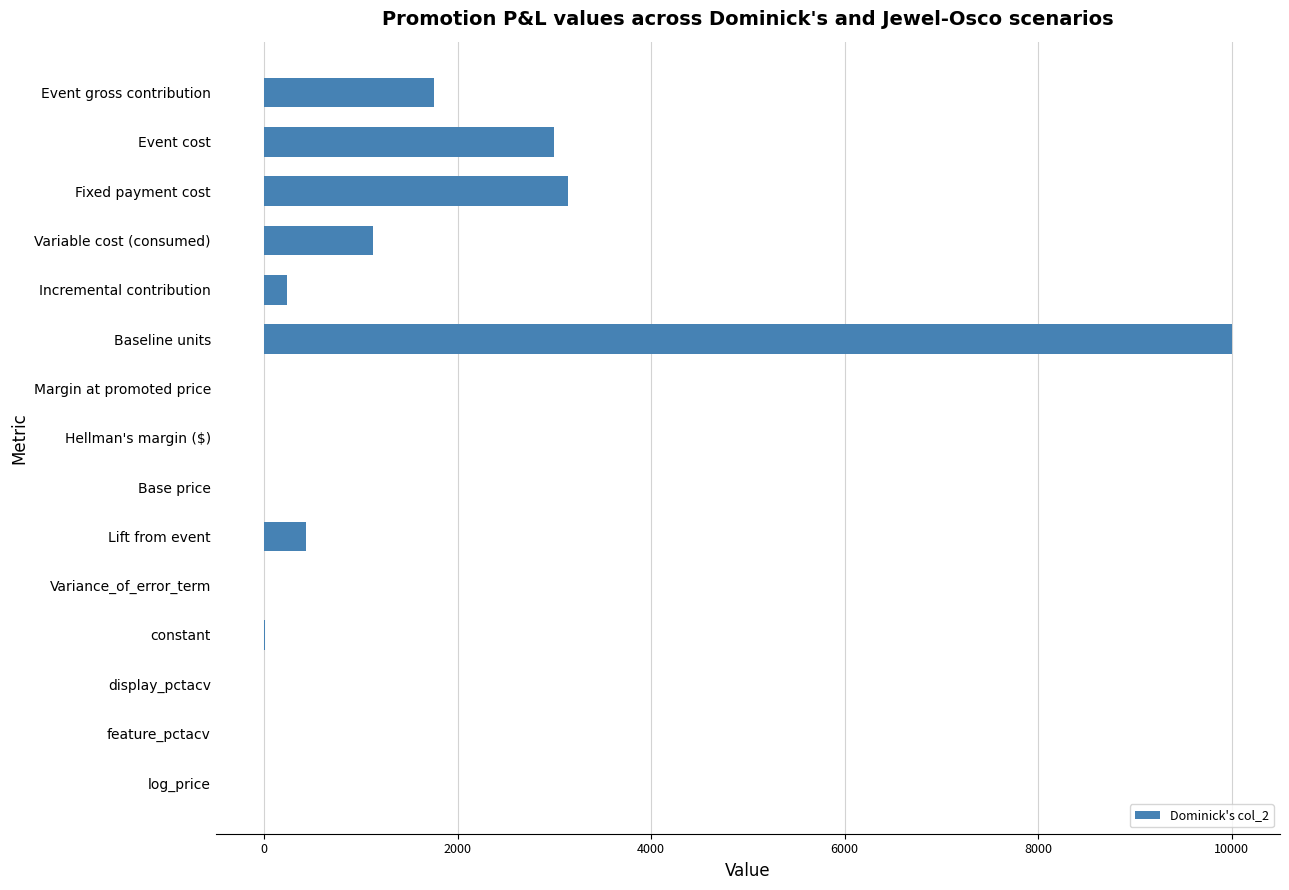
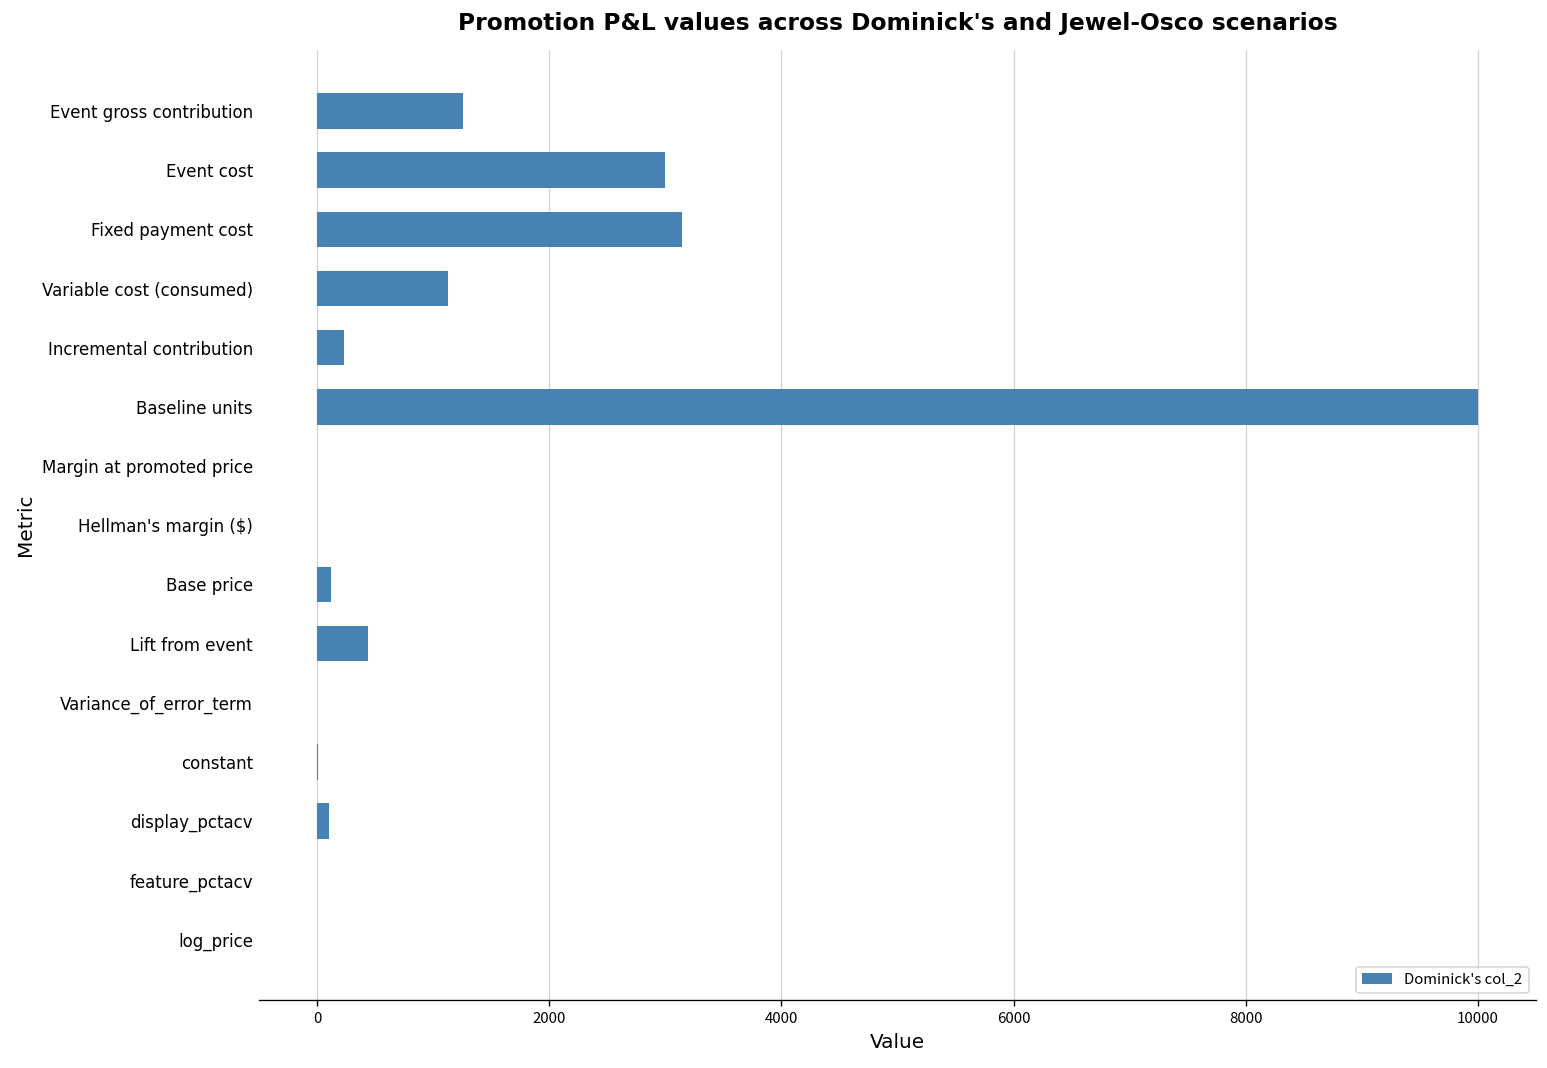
  {
-   "Event gross contribution": 1800,
+   "Event gross contribution": 1300,
    "Event cost": 3000,
    "Fixed payment cost": 3100,
    "Variable cost (consumed)": 1100,
    "Incremental contribution": 200,
    "Baseline units": 10000,
-   "Base price": 0,
+   "Base price": 100,
    "Lift from event": 400,
-   "display_pctacv": 0
+   "display_pctacv": 100
  }
